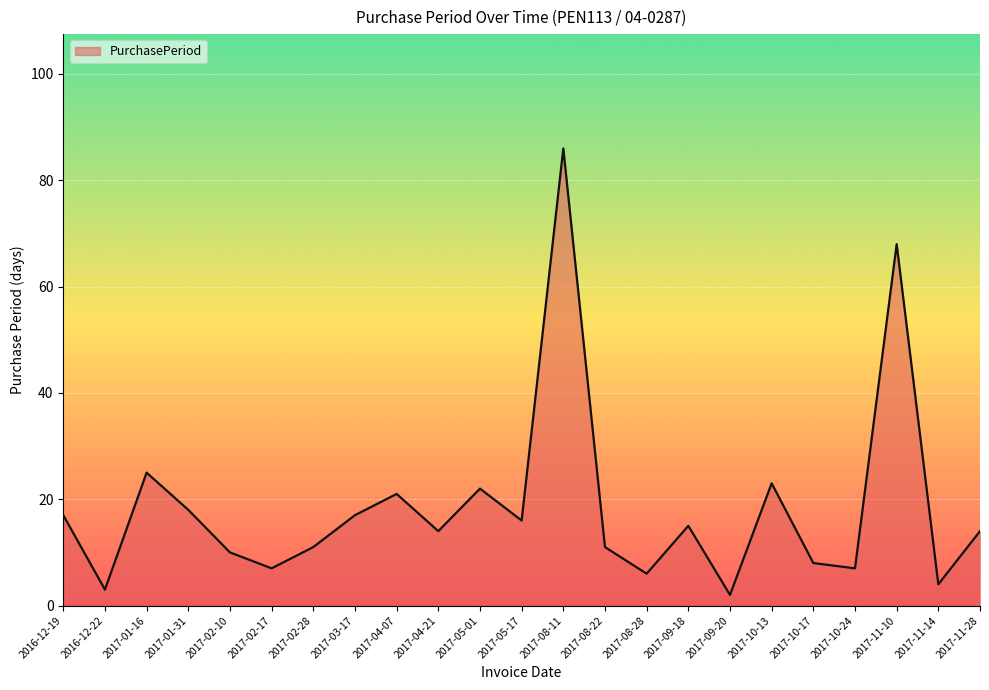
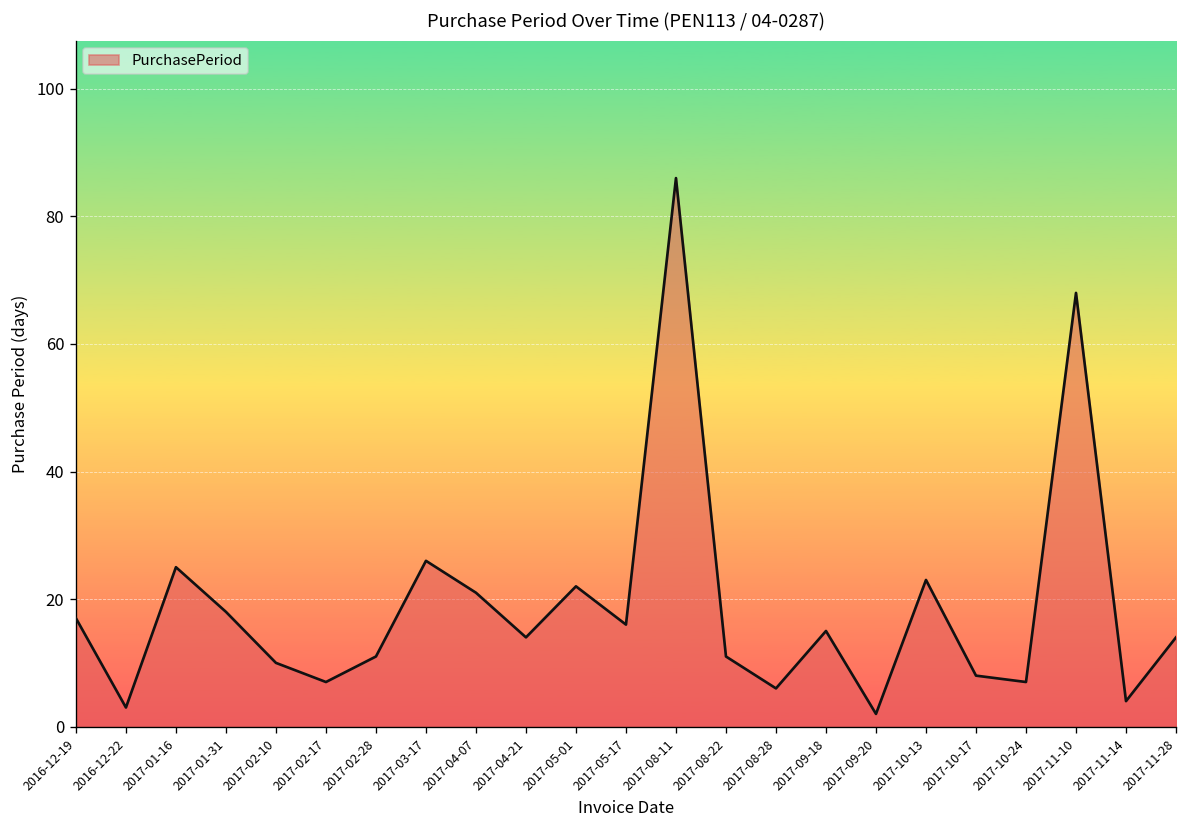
  {
    "2016-12-19": 17,
    "2016-12-22": 3,
    "2017-01-16": 25,
    "2017-01-31": 18,
    "2017-02-10": 10,
    "2017-02-17": 7,
    "2017-02-28": 11,
-   "2017-03-17": 17,
+   "2017-03-17": 26,
    "2017-04-07": 21,
    "2017-04-21": 14,
    "2017-05-01": 22,
    "2017-05-17": 16,
    "2017-08-11": 86,
    "2017-08-22": 11,
    "2017-08-28": 6,
    "2017-09-18": 15,
    "2017-09-20": 2,
    "2017-10-13": 23,
    "2017-10-17": 8,
    "2017-10-24": 7,
    "2017-11-10": 68,
    "2017-11-14": 4,
    "2017-11-28": 14
  }
